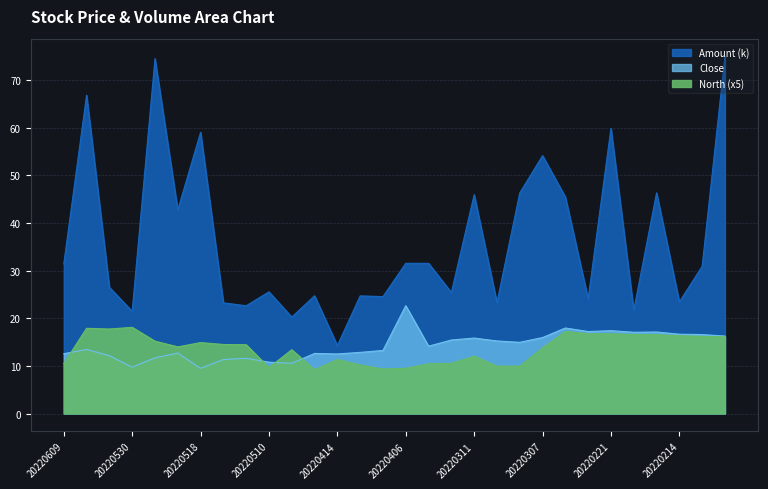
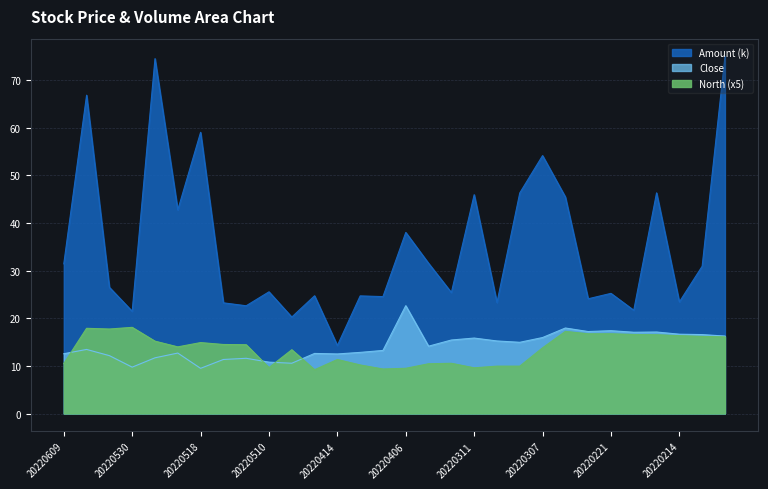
  {
    "Amount (k)": {
      "20220609": 31,
      "20220530": 21,
      "20220518": 59,
      "20220510": 26,
      "20220414": 14,
-     "20220406": 32,
+     "20220406": 38,
      "20220311": 46,
      "20220307": 54,
-     "20220221": 60,
+     "20220221": 25,
      "20220214": 23
    },
    "Close": {
      "20220609": 13,
      "20220530": 10,
      "20220518": 9,
      "20220510": 11,
      "20220414": 13,
      "20220406": 23,
      "20220311": 16,
      "20220307": 16,
      "20220221": 17
    },
    "North (x5)": {
      "20220609": 11,
      "20220530": 18,
      "20220518": 15,
      "20220510": 10,
      "20220414": 11,
      "20220406": 10,
-     "20220311": 12,
+     "20220311": 10,
      "20220307": 14,
      "20220221": 17
    }
  }
